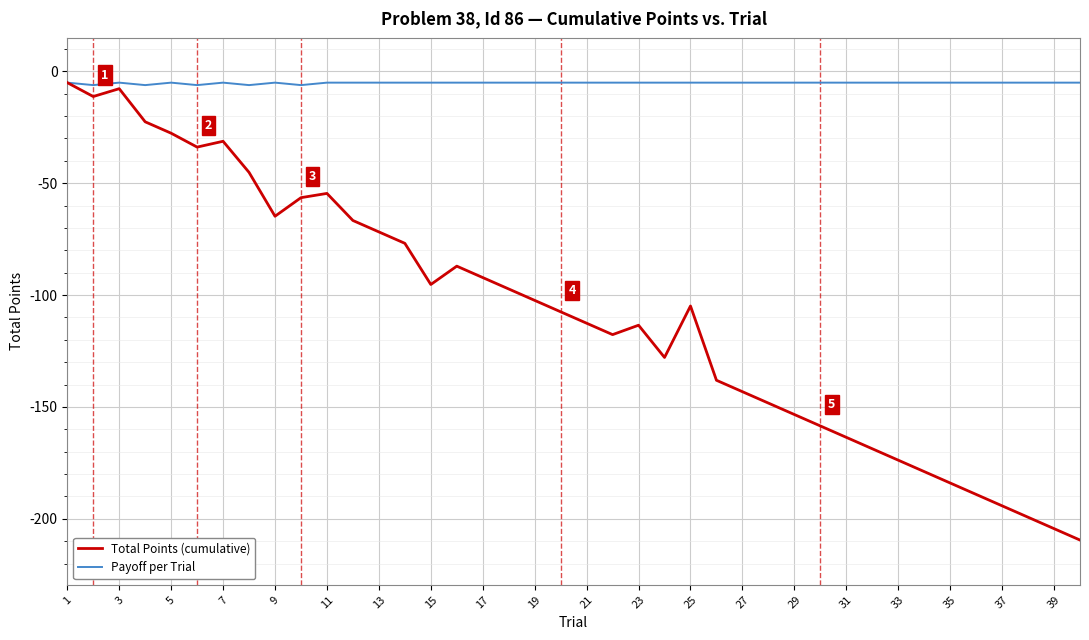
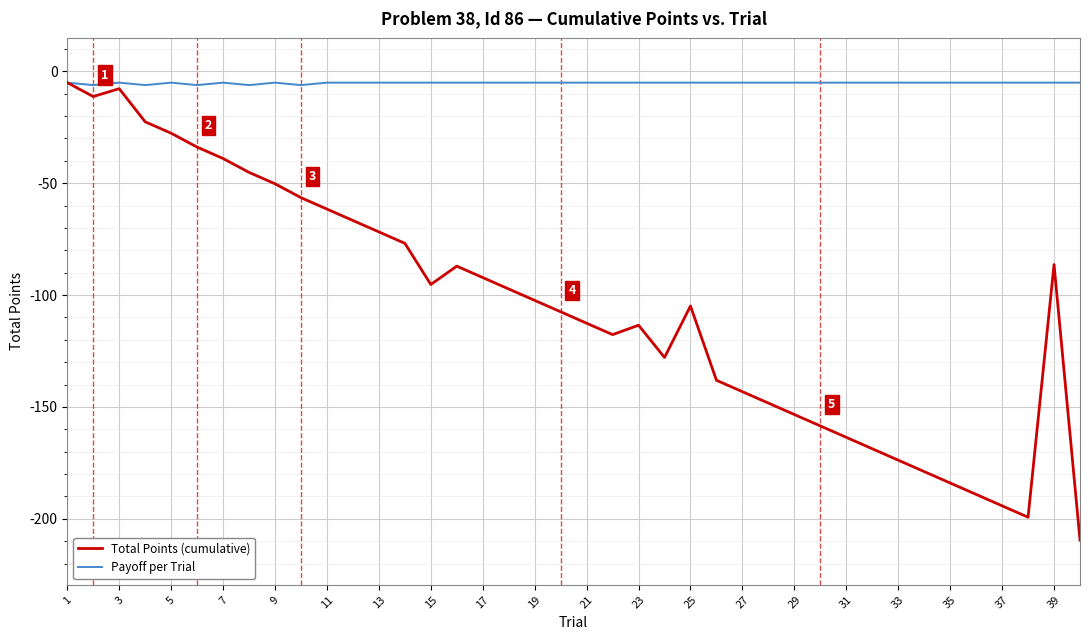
  {
    "Total Points (cumulative)": {
      "3": -8,
      "5": -28,
-     "7": -31,
-     "9": -65,
-     "11": -55,
+     "7": -39,
+     "9": -50,
+     "11": -62,
      "13": -72,
      "15": -95,
      "17": -92,
      "19": -102,
      "21": -113,
      "23": -114,
      "25": -105,
      "27": -143,
      "29": -153,
      "31": -164,
      "33": -174,
      "35": -184,
      "37": -194,
-     "39": -204
+     "39": -86
    },
    "Payoff per Trial": {
      "3": -5,
      "5": -5,
      "7": -5,
      "9": -5,
      "11": -5,
      "13": -5,
      "15": -5,
      "17": -5,
      "19": -5,
      "21": -5,
      "23": -5,
      "25": -5,
      "27": -5,
      "29": -5,
      "31": -5,
      "33": -5,
      "35": -5,
      "37": -5,
      "39": -5
    }
  }
